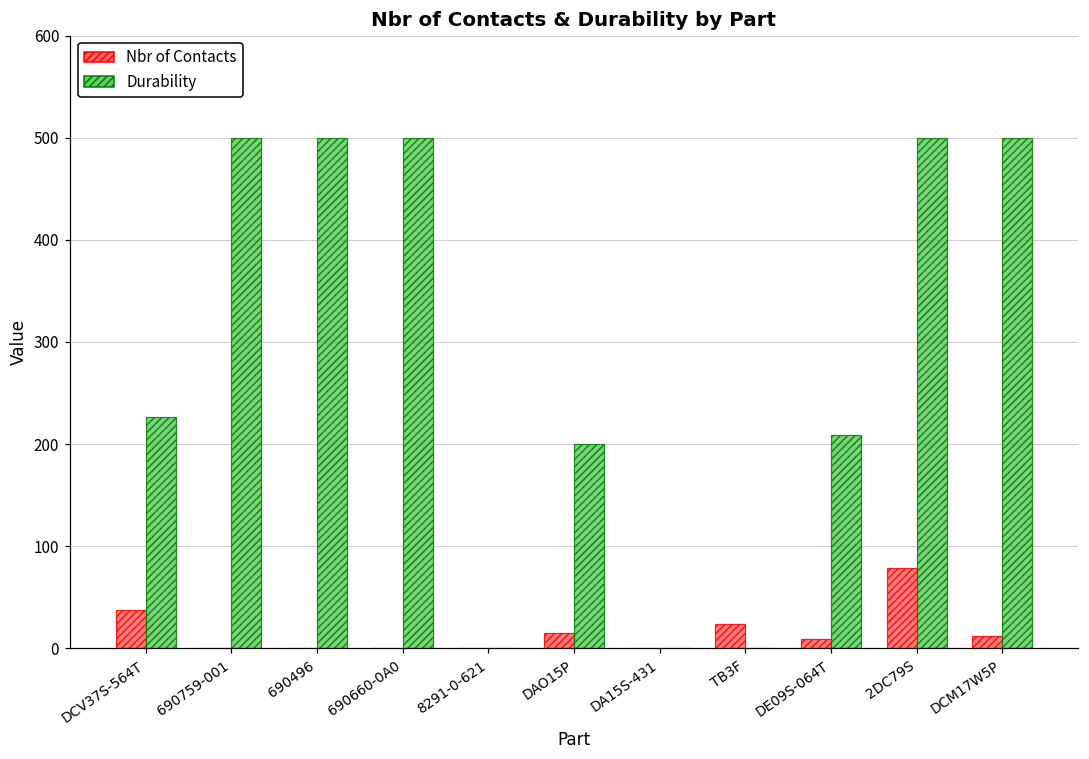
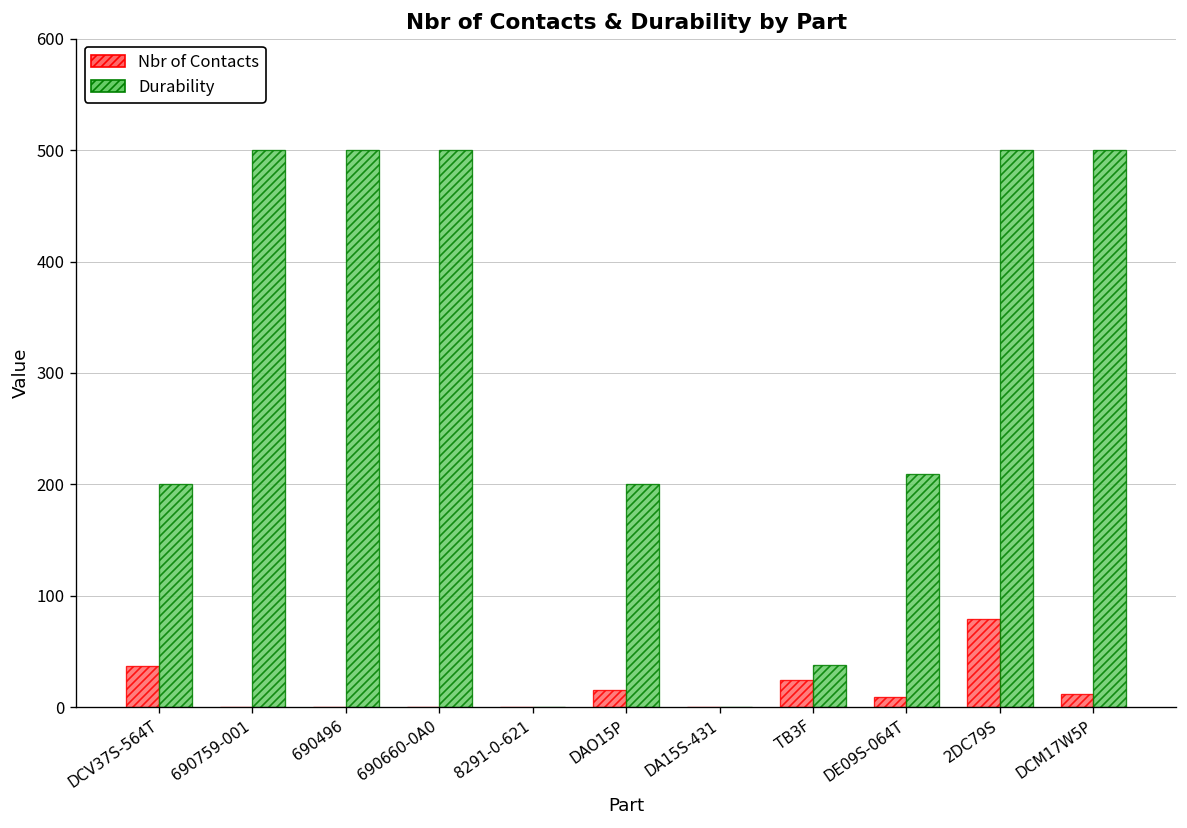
  {
    "Nbr of Contacts": {
      "DCV37S-564T": 40,
      "690759-001": 0,
      "690496": 0,
      "690660-0A0": 0,
      "8291-0-621": 0,
      "DAO15P": 20,
      "DA15S-431": 0,
      "TB3F": 20,
      "DE09S-064T": 10,
      "2DC79S": 80,
      "DCM17W5P": 10
    },
    "Durability": {
-     "DCV37S-564T": 230,
+     "DCV37S-564T": 200,
      "690759-001": 500,
      "690496": 500,
      "690660-0A0": 500,
      "8291-0-621": 0,
      "DAO15P": 200,
      "DA15S-431": 0,
-     "TB3F": 0,
+     "TB3F": 40,
      "DE09S-064T": 210,
      "2DC79S": 500,
      "DCM17W5P": 500
    }
  }
